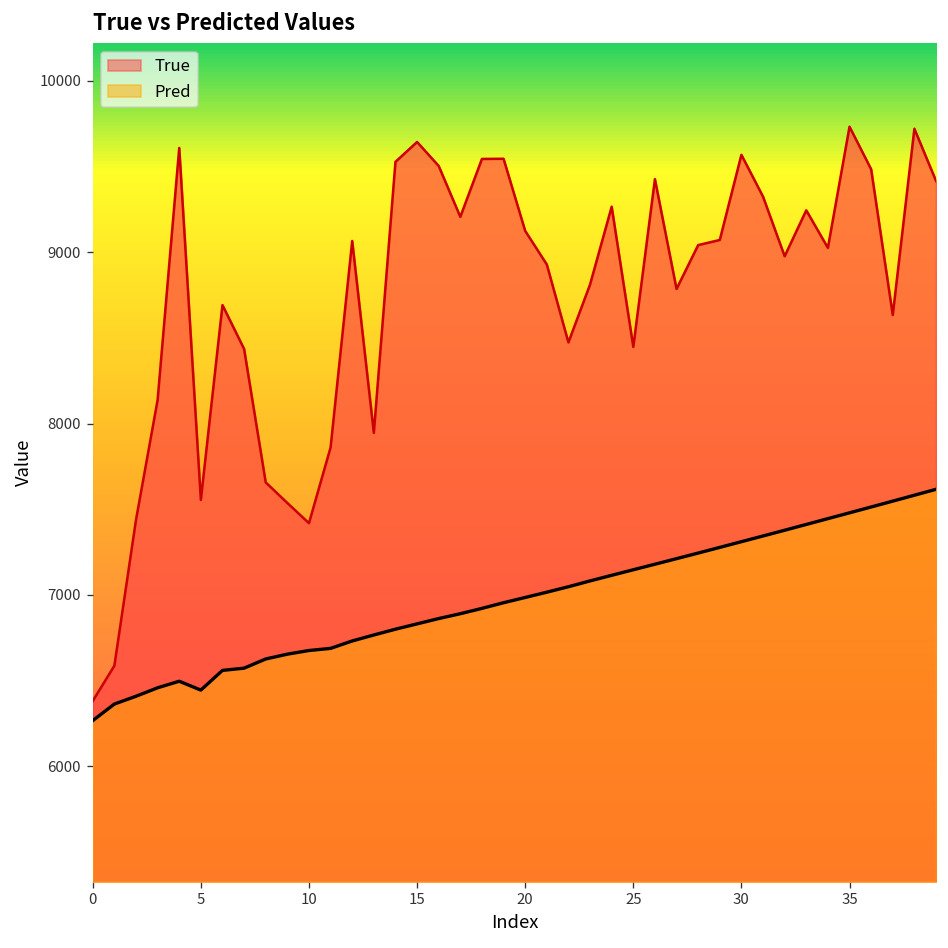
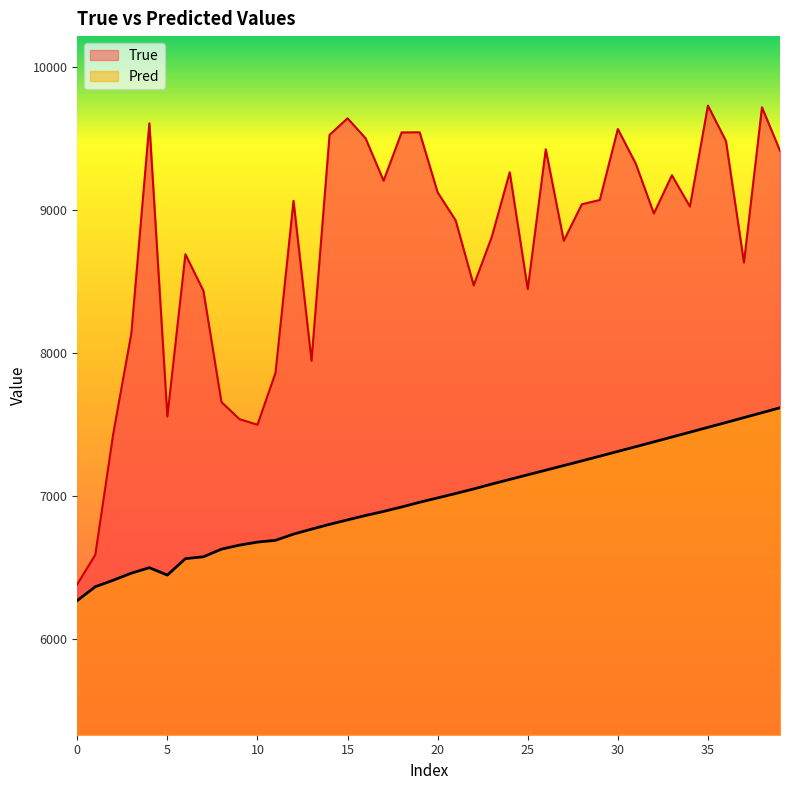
  {
    "True": {
      "0": 6380,
      "5": 7560,
-     "10": 7420,
+     "10": 7500,
      "15": 9640,
      "20": 9130,
      "25": 8450,
      "30": 9570,
      "35": 9730
    },
    "Pred": {
      "0": 6270,
      "5": 6440,
      "10": 6680,
      "15": 6830,
      "20": 6990,
      "25": 7150,
      "30": 7310,
      "35": 7480
    }
  }
